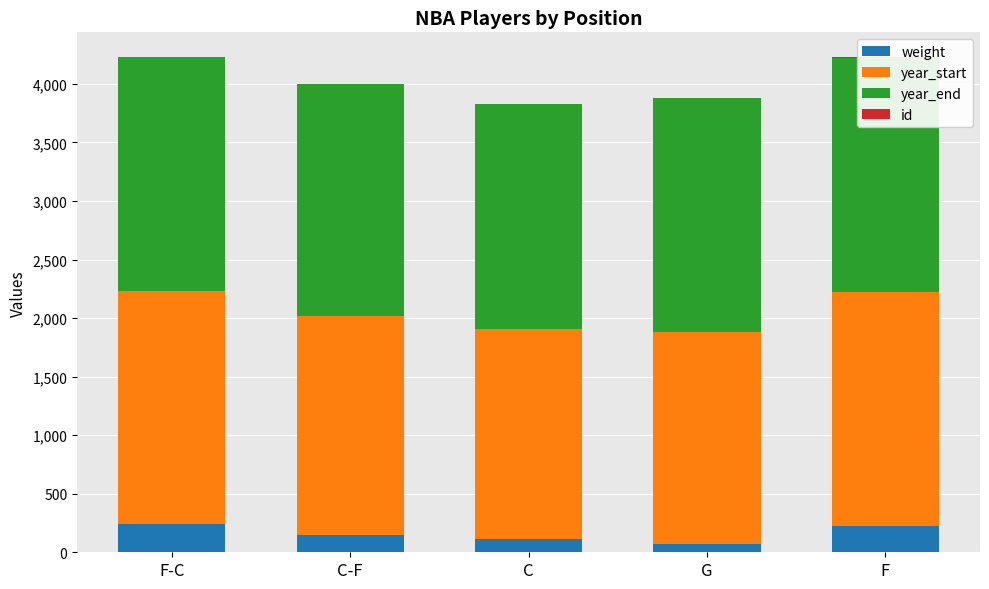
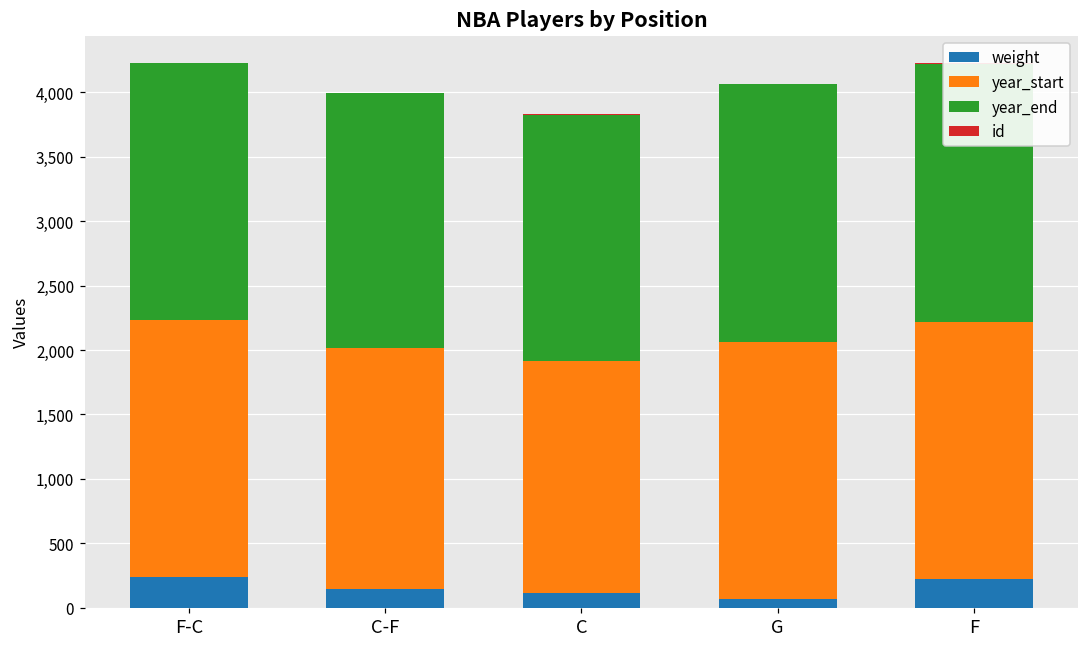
  {
    "weight": {
      "F-C": "240",
      "C-F": "150",
      "C": "110",
      "G": "70",
      "F": "220"
    },
    "year_start": {
      "F-C": "1,990",
      "C-F": "1,870",
      "C": "1,800",
-     "G": "1,810",
+     "G": "1,990",
      "F": "2,000"
    },
    "year_end": {
      "F-C": "2,000",
      "C-F": "1,980",
      "C": "1,920",
      "G": "2,000"
    }
  }
